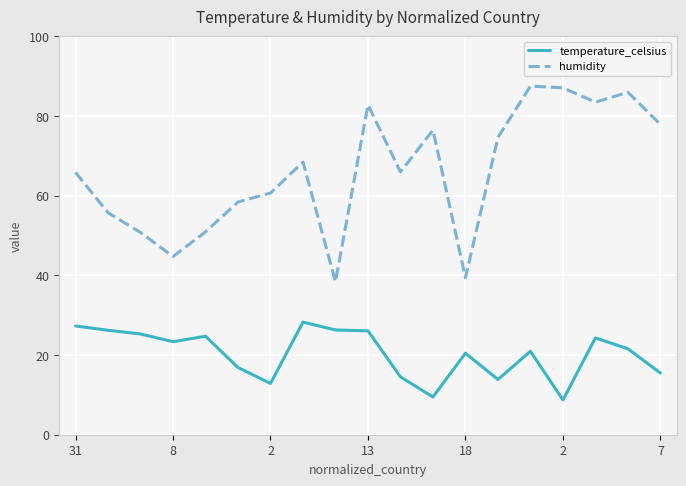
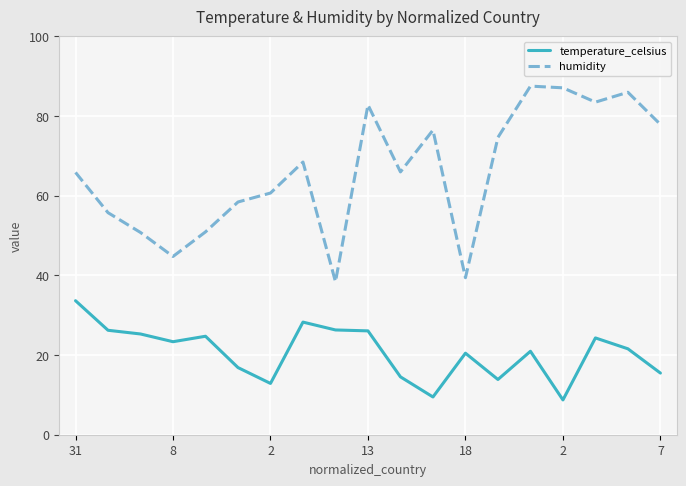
  {
    "temperature_celsius": {
-     "31": 27,
+     "31": 34,
      "18": 20
    },
    "humidity": {
      "31": 66,
      "18": 39
    }
  }
